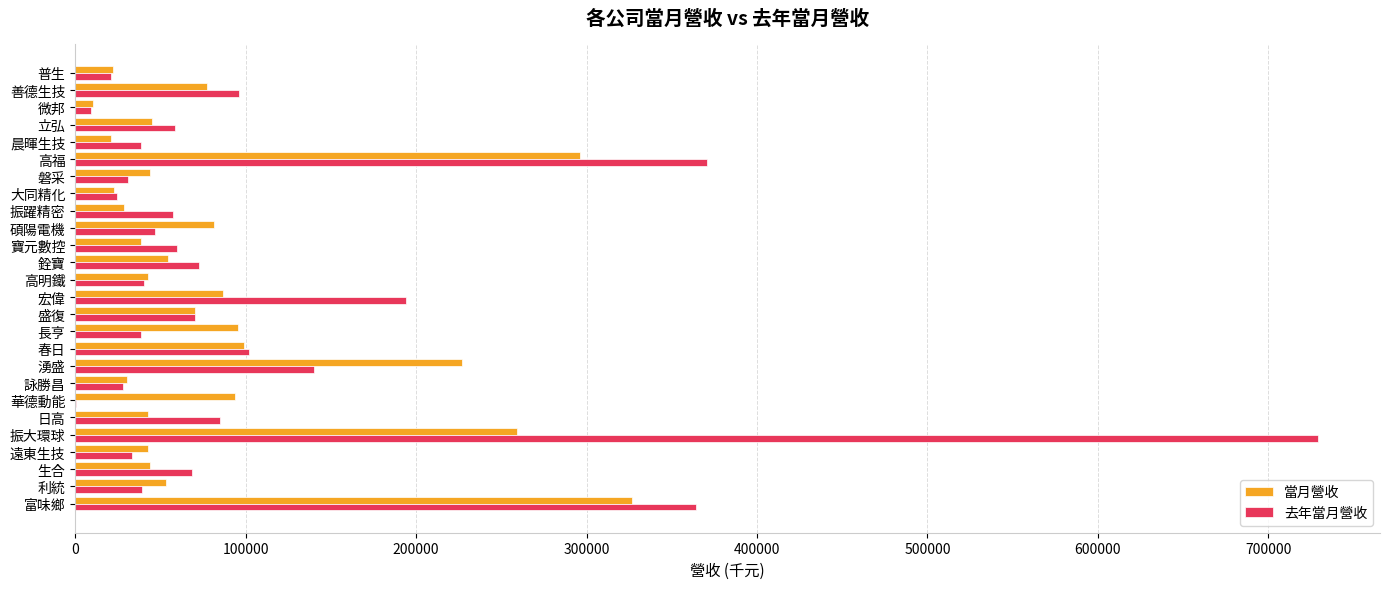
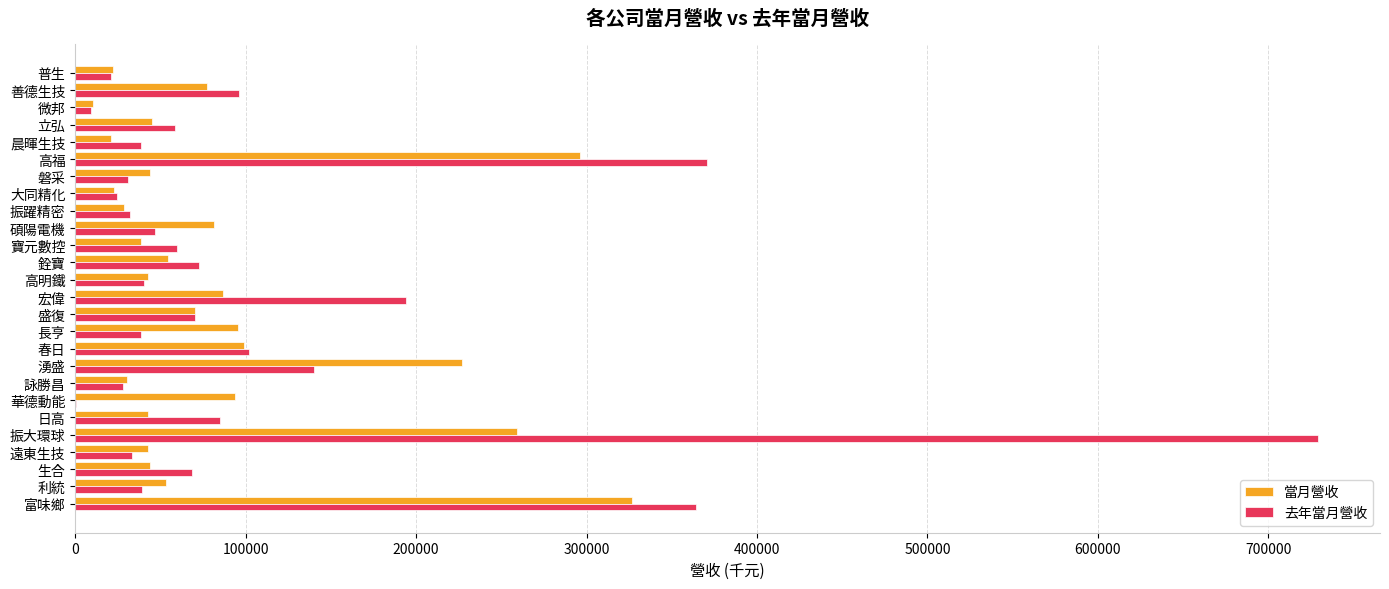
  {
    "當月營收": {
      "普生": 22000,
      "善德生技": 77000,
      "微邦": 10000,
      "立弘": 45000,
      "晨暉生技": 21000,
      "高福": 296000,
      "磐采": 44000,
      "大同精化": 23000,
      "振躍精密": 28000,
      "碩陽電機": 81000,
      "寶元數控": 38000,
      "銓寶": 54000,
      "高明鐵": 42000,
      "宏偉": 87000,
      "盛復": 70000,
      "長亨": 96000,
      "春日": 99000,
      "湧盛": 227000,
      "詠勝昌": 30000,
      "華德動能": 94000,
      "日高": 43000,
      "振大環球": 259000,
      "遠東生技": 43000,
      "生合": 44000,
      "利統": 54000,
      "富味鄉": 327000
    },
    "去年當月營收": {
      "普生": 21000,
      "善德生技": 96000,
      "微邦": 9000,
      "立弘": 59000,
      "晨暉生技": 39000,
      "高福": 370000,
      "磐采": 31000,
      "大同精化": 24000,
-     "振躍精密": 57000,
+     "振躍精密": 32000,
      "碩陽電機": 47000,
      "寶元數控": 60000,
      "銓寶": 73000,
      "高明鐵": 40000,
      "宏偉": 194000,
      "盛復": 70000,
      "長亨": 39000,
      "春日": 102000,
      "湧盛": 140000,
      "詠勝昌": 28000,
      "日高": 85000,
      "振大環球": 729000,
      "遠東生技": 33000,
      "生合": 68000,
      "利統": 39000,
      "富味鄉": 364000
    }
  }
